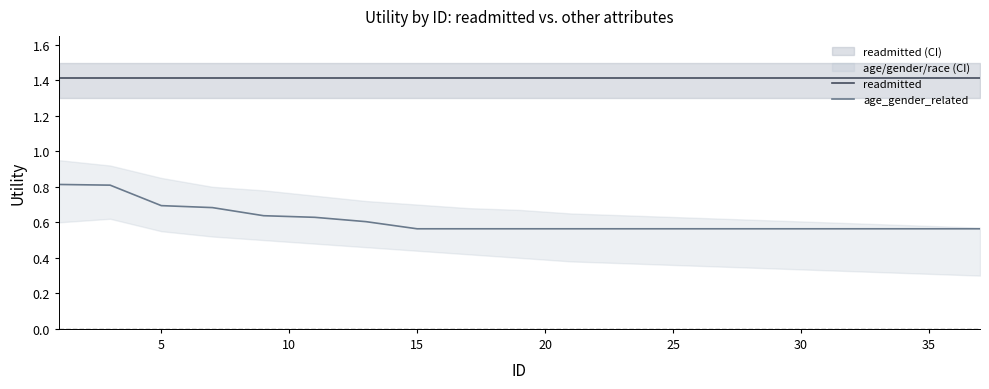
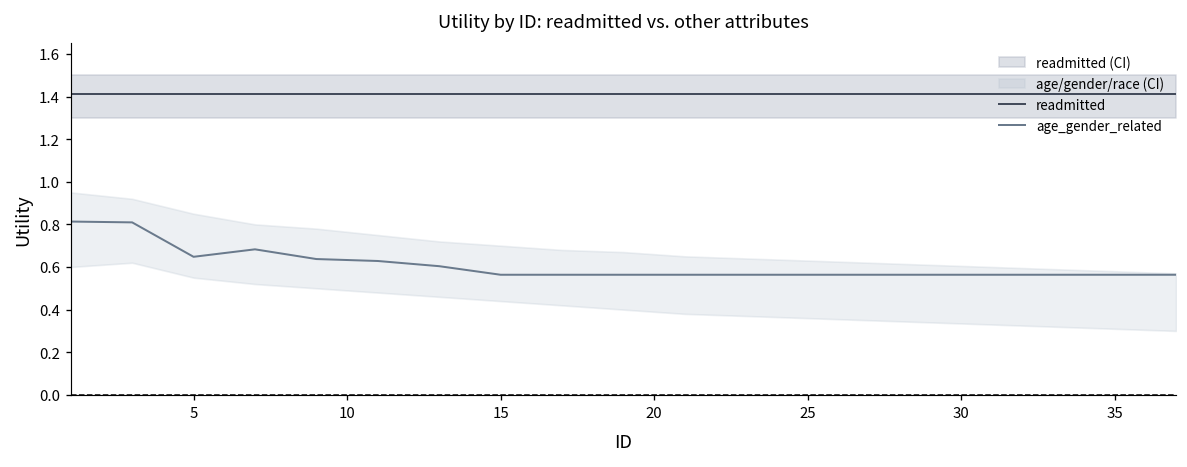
  {
    "readmitted": {
      "5": 1.41,
      "15": 1.41,
      "25": 1.41,
      "35": 1.41
    },
    "age_gender_related": {
-     "5": 0.69,
+     "5": 0.65,
      "15": 0.56,
      "25": 0.56,
      "35": 0.56
    }
  }
